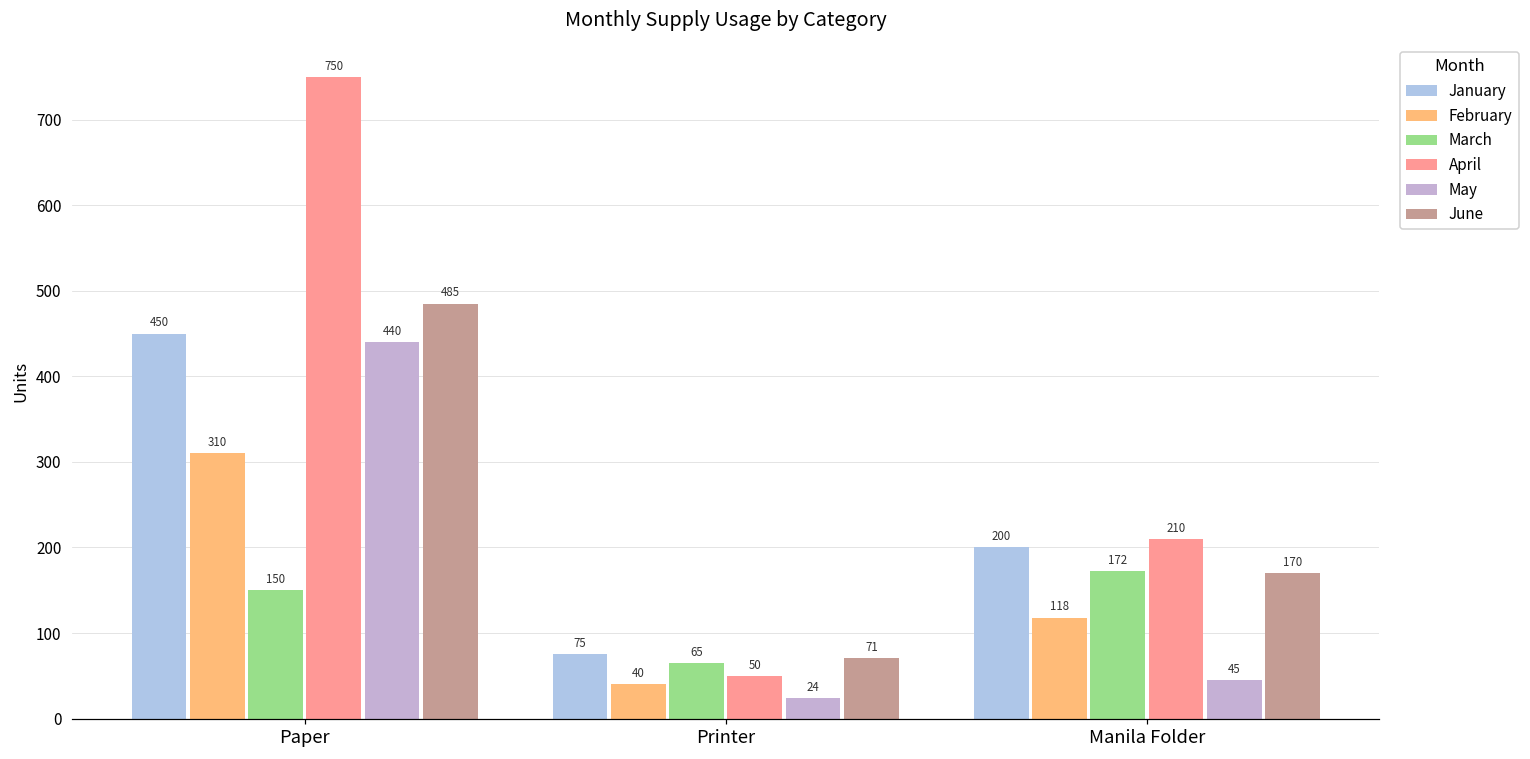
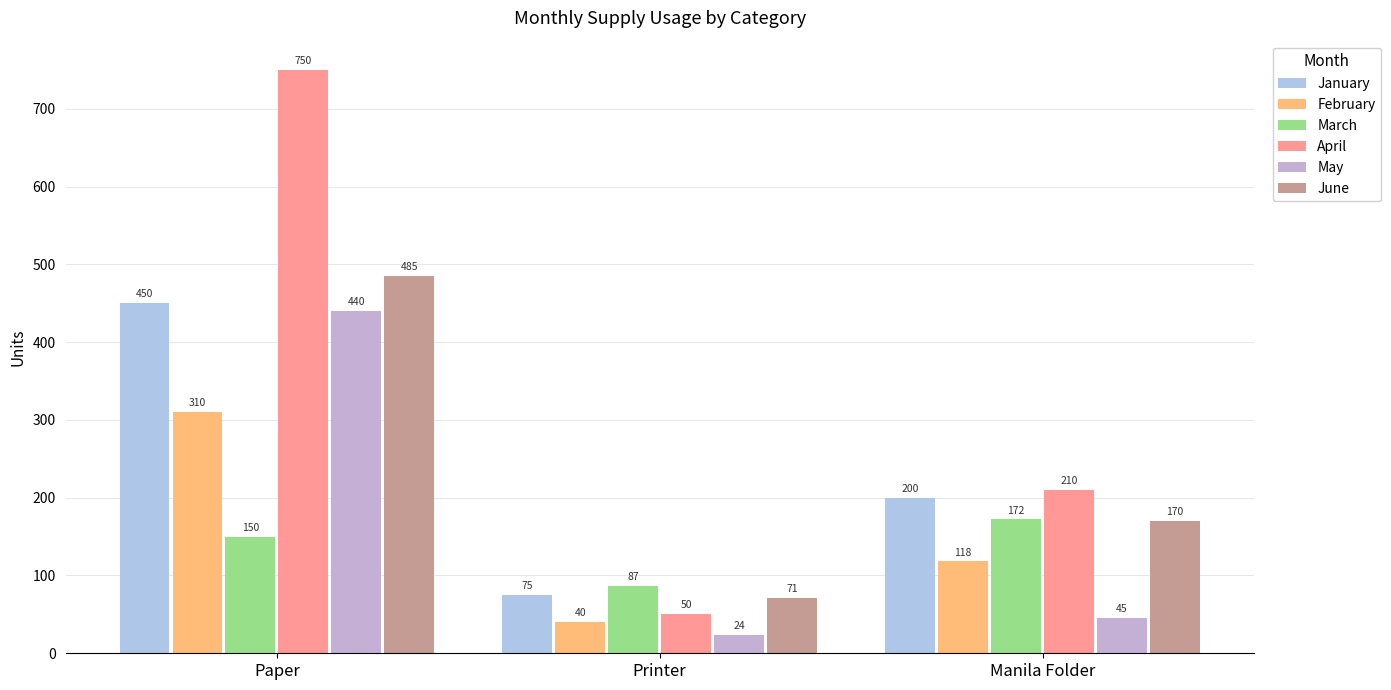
  {
    "March": {
      "Paper": 150,
-     "Printer": 65,
+     "Printer": 87,
      "Manila Folder": 172
    }
  }
